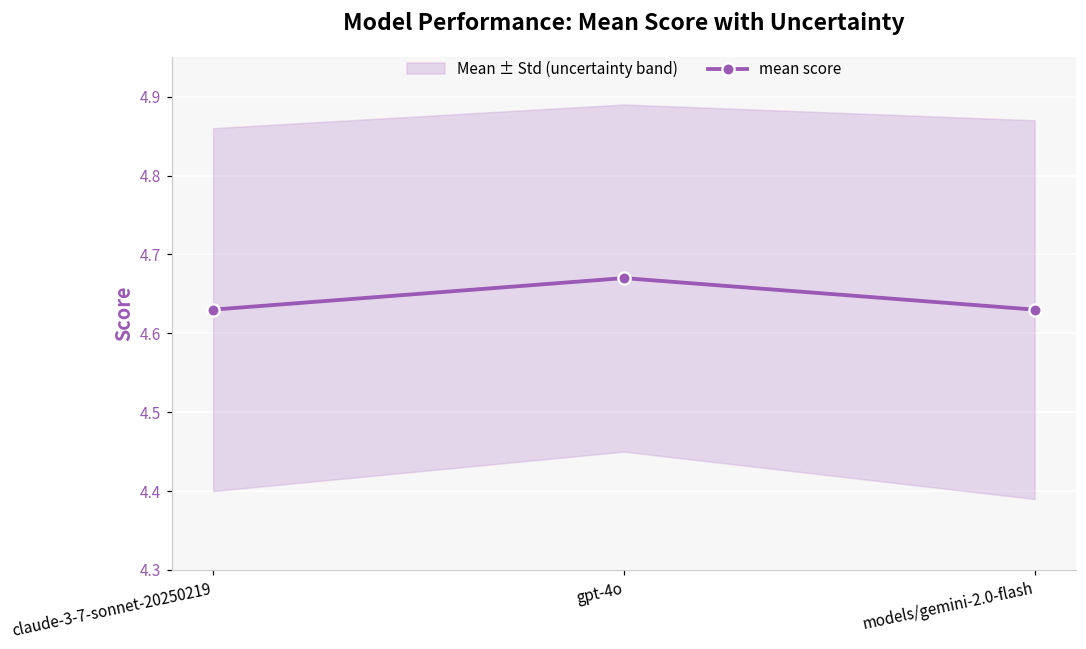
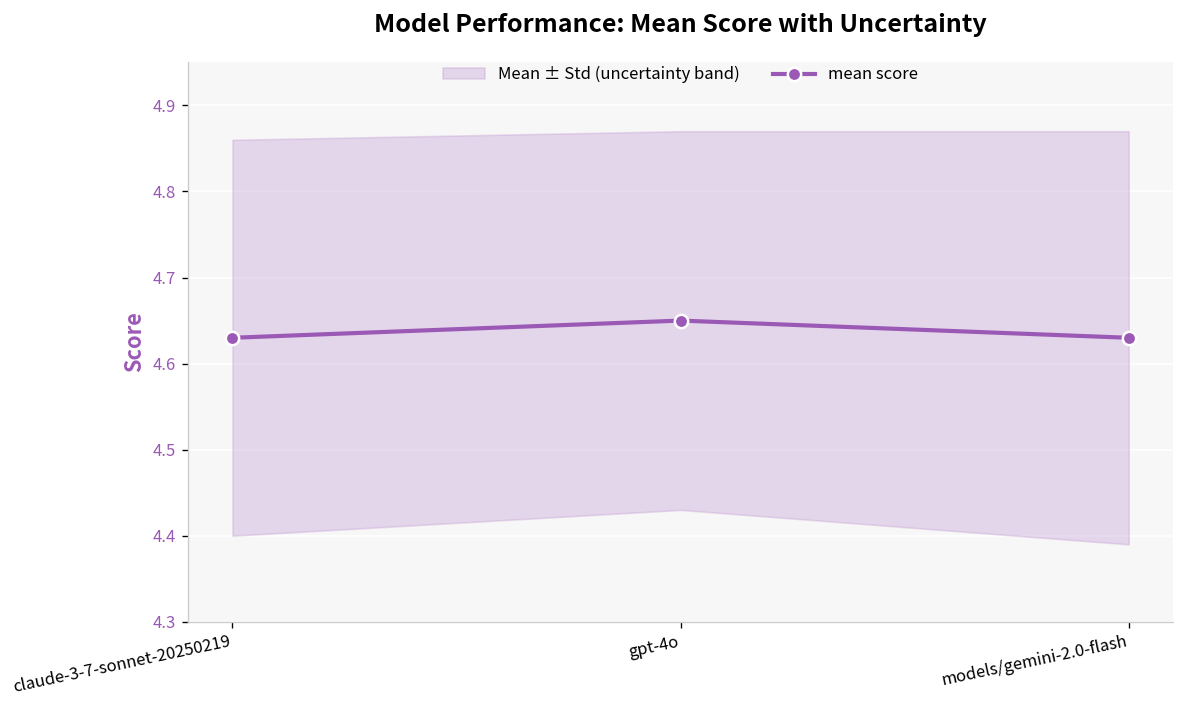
  {
    "mean score": {
      "claude-3-7-sonnet-20250219": 4.63,
-     "gpt-4o": 4.67,
+     "gpt-4o": 4.65,
      "models/gemini-2.0-flash": 4.63
    }
  }
